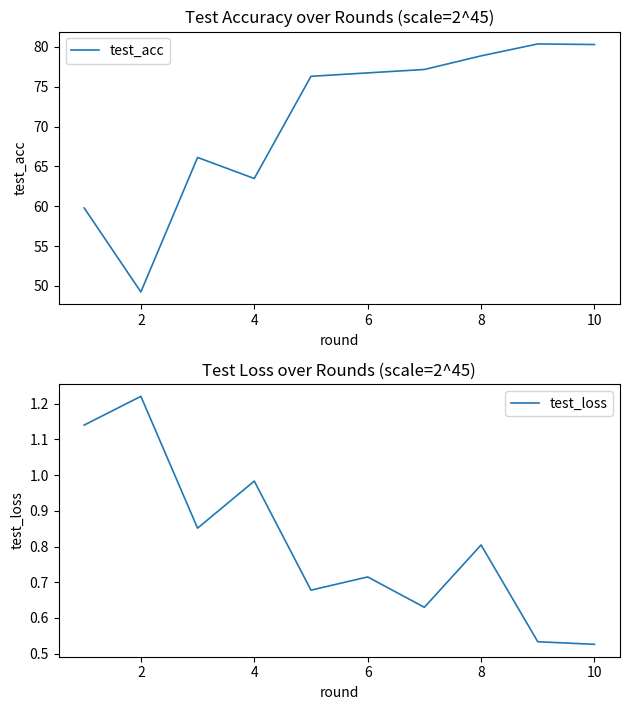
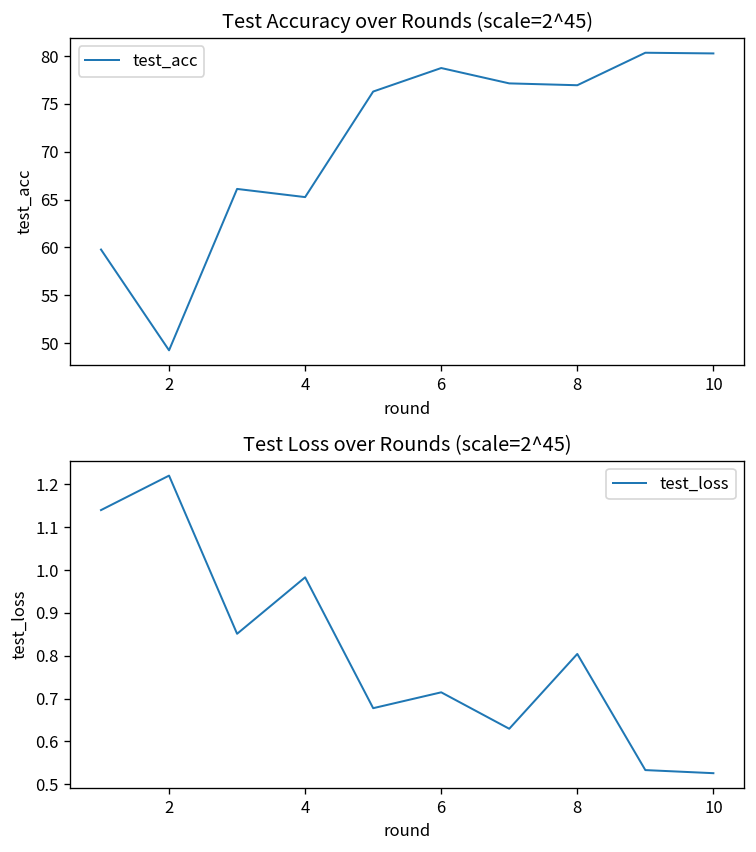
  {
    "Test Accuracy over Rounds (scale=2^45)": {
      "2": 49,
-     "4": 63,
-     "6": 77,
-     "8": 79,
+     "4": 65,
+     "6": 79,
+     "8": 77,
      "10": 80
    },
    "Test Loss over Rounds (scale=2^45)": {
      "2": 1.22,
      "4": 0.98,
      "6": 0.71,
      "8": 0.80,
      "10": 0.53
    }
  }
